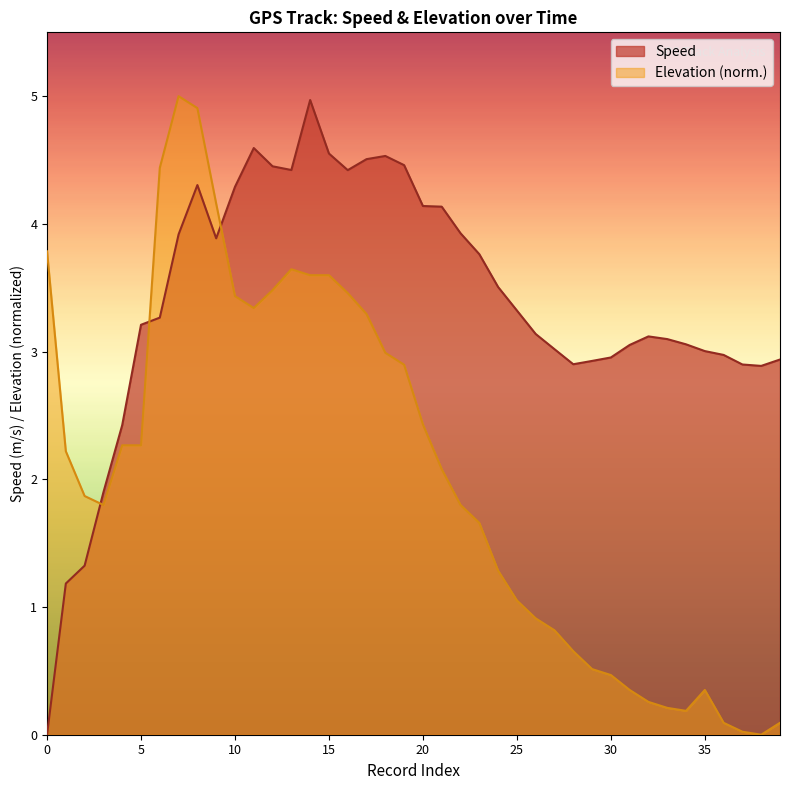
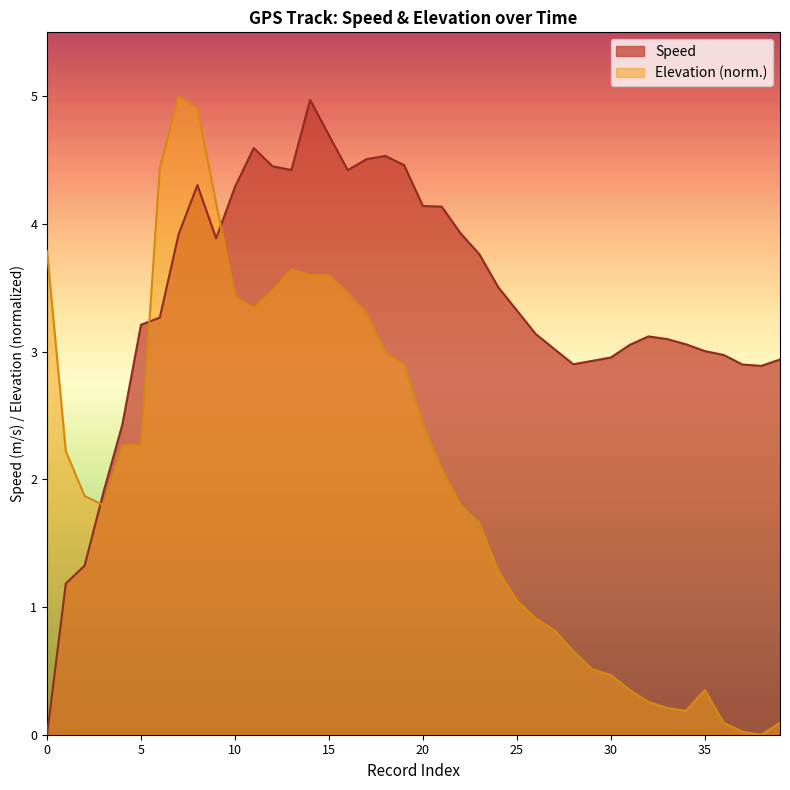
  {
    "Speed": {
      "0": 0.00,
      "5": 3.21,
      "10": 4.29,
-     "15": 4.55,
+     "15": 4.69,
      "20": 4.14,
      "25": 3.32,
      "30": 2.95,
      "35": 3.00
    },
    "Elevation (norm.)": {
      "0": 3.79,
      "5": 2.27,
      "10": 3.43,
      "15": 3.60,
      "20": 2.43,
      "25": 1.05,
      "30": 0.47,
      "35": 0.35
    }
  }
